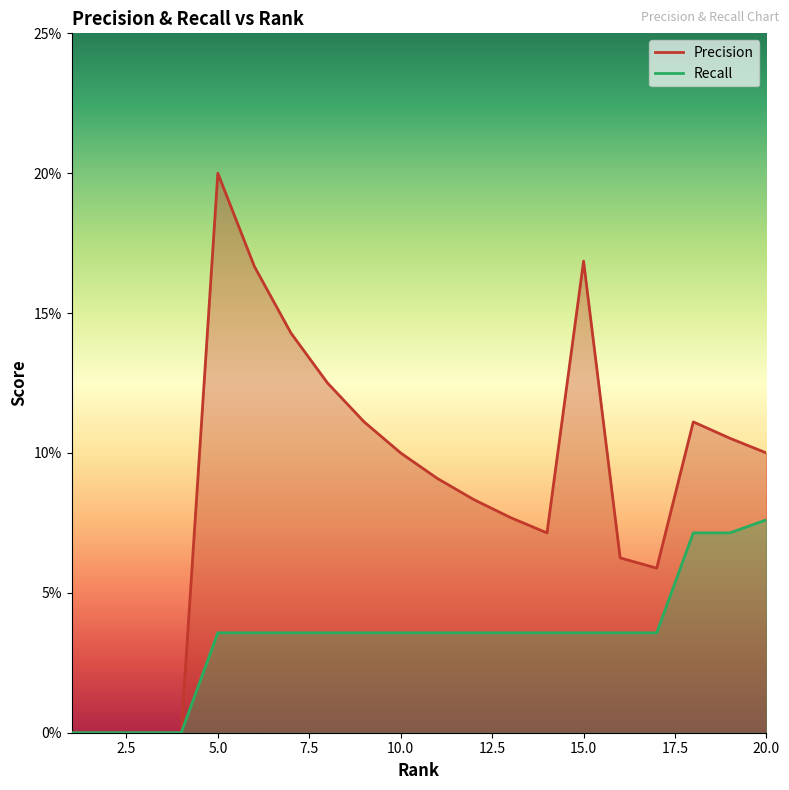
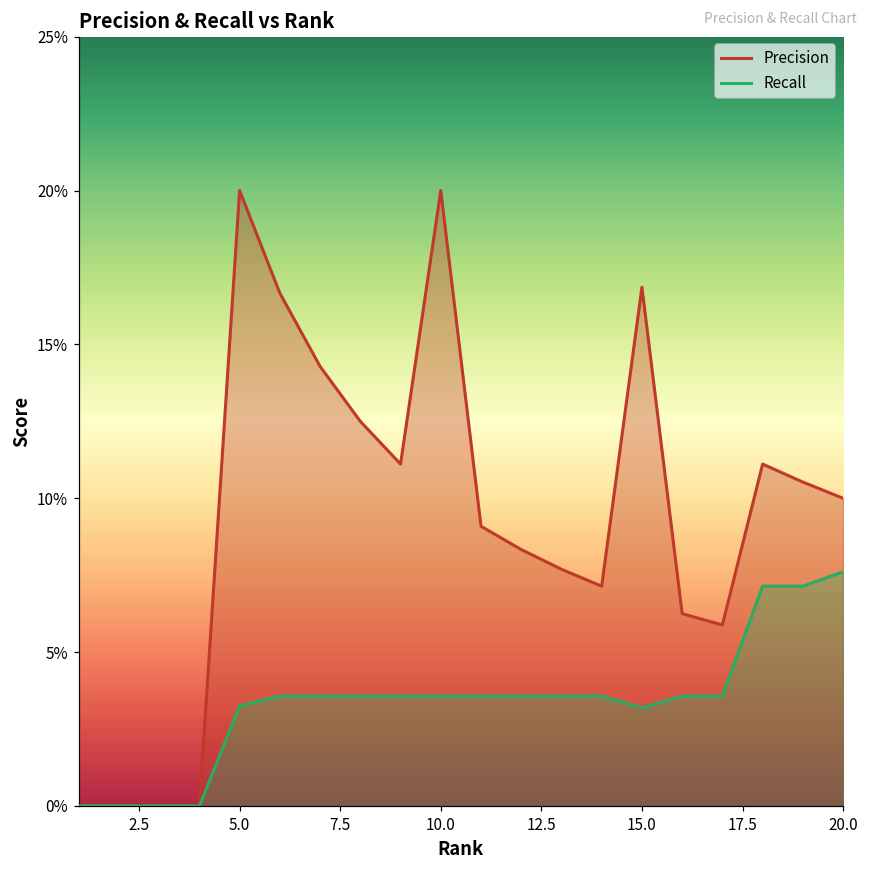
  {
    "Precision": {
      "5.0": "20.0%",
-     "10.0": "10.0%",
+     "10.0": "20.0%",
      "15.0": "16.9%",
      "20.0": "10.0%"
    },
    "Recall": {
-     "5.0": "3.6%",
+     "5.0": "3.3%",
      "10.0": "3.6%",
-     "15.0": "3.6%",
+     "15.0": "3.2%",
      "20.0": "7.6%"
    }
  }
